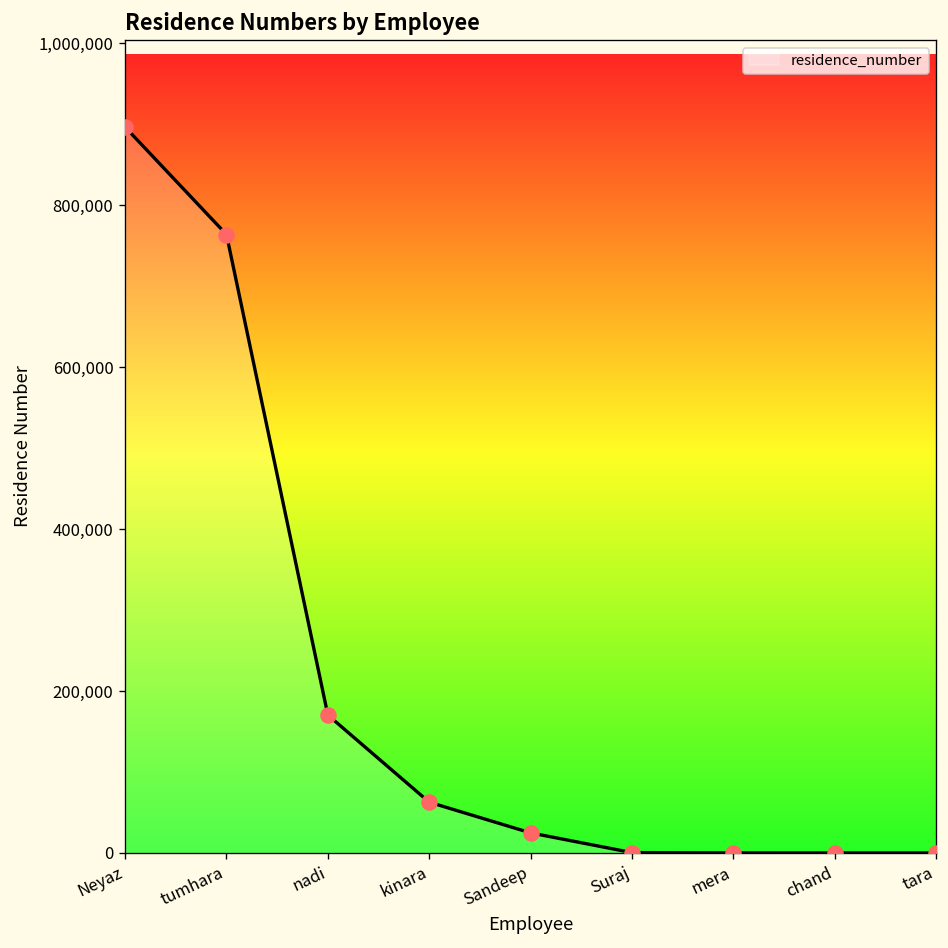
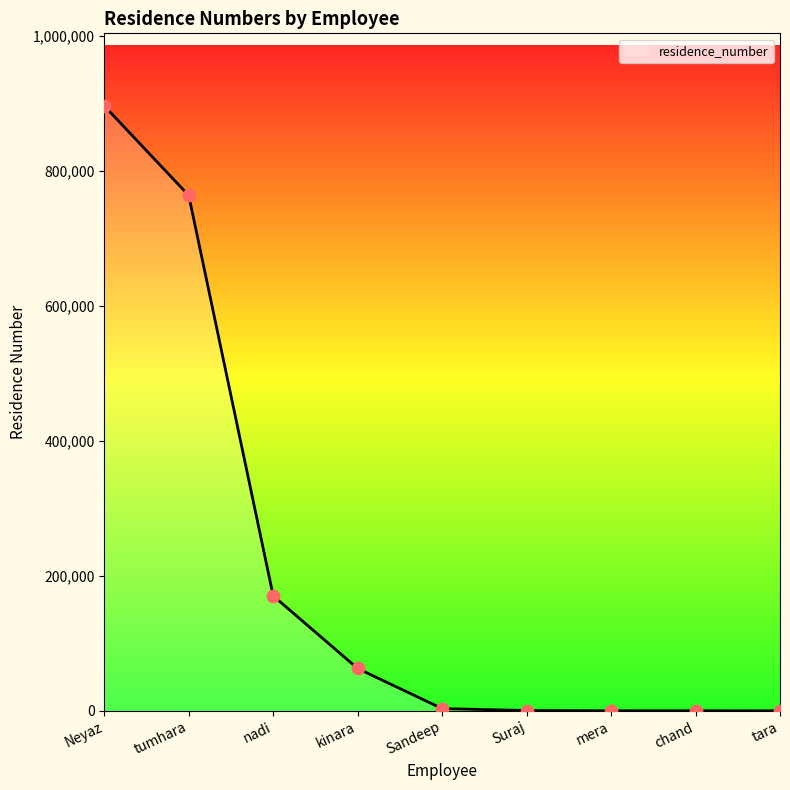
  {
    "Neyaz": "900,000",
    "tumhara": "760,000",
    "nadi": "170,000",
    "kinara": "60,000",
-   "Sandeep": "20,000",
+   "Sandeep": "0",
    "Suraj": "0",
    "mera": "0",
    "chand": "0",
    "tara": "0"
  }
